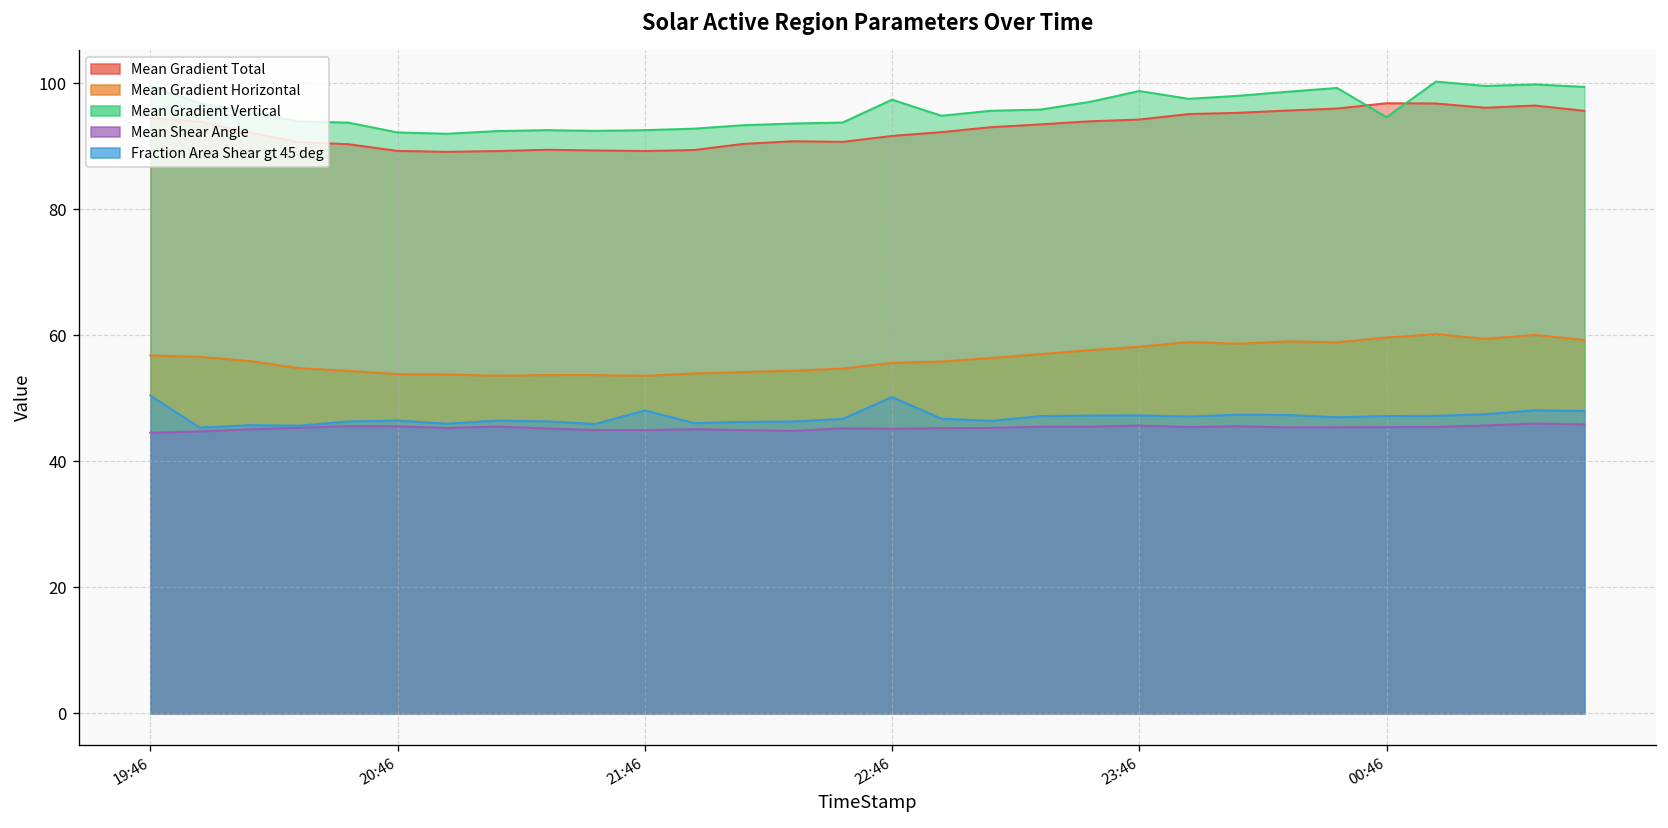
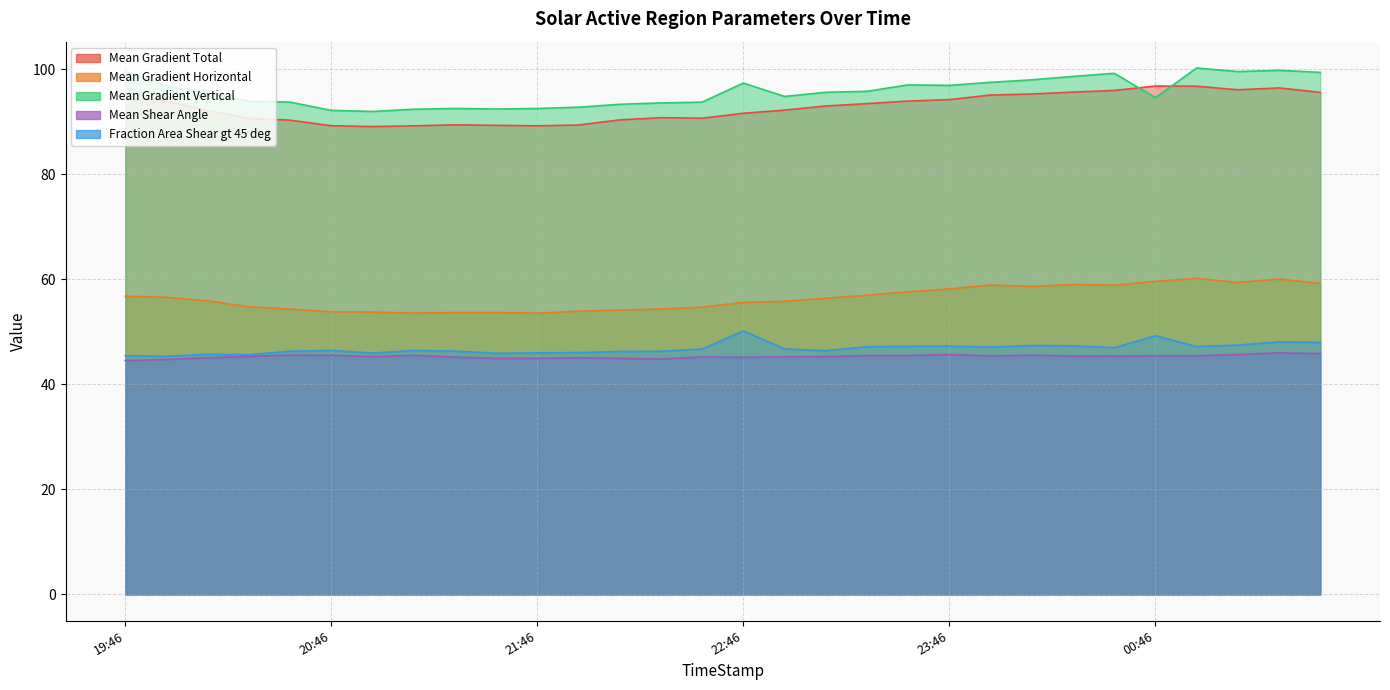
  {
    "Mean Gradient Vertical": {
      "20:46": 92,
      "21:46": 93,
      "22:46": 97,
-     "23:46": 99,
+     "23:46": 97,
      "00:46": 95
    },
    "Mean Shear Angle": {
      "19:46": 45,
      "20:46": 46,
      "21:46": 45,
      "22:46": 45,
      "23:46": 46,
      "00:46": 45
    },
    "Fraction Area Shear gt 45 deg": {
-     "19:46": 50,
+     "19:46": 45,
      "20:46": 46,
-     "21:46": 48,
+     "21:46": 46,
      "22:46": 50,
      "23:46": 47,
-     "00:46": 47
+     "00:46": 49
    }
  }
